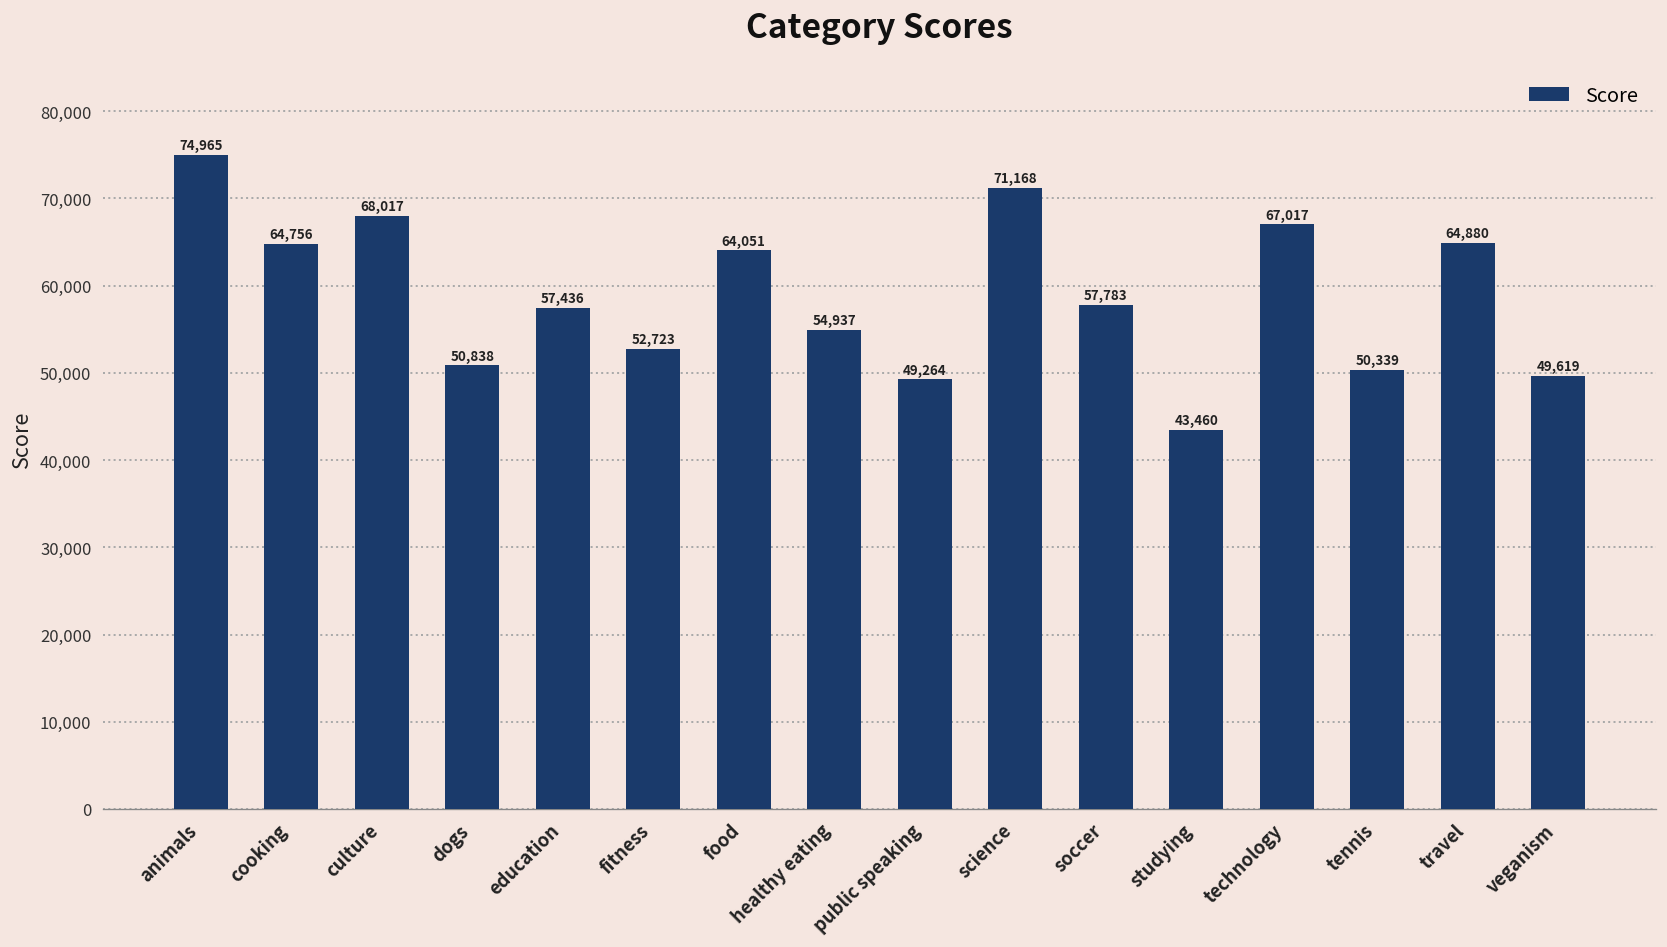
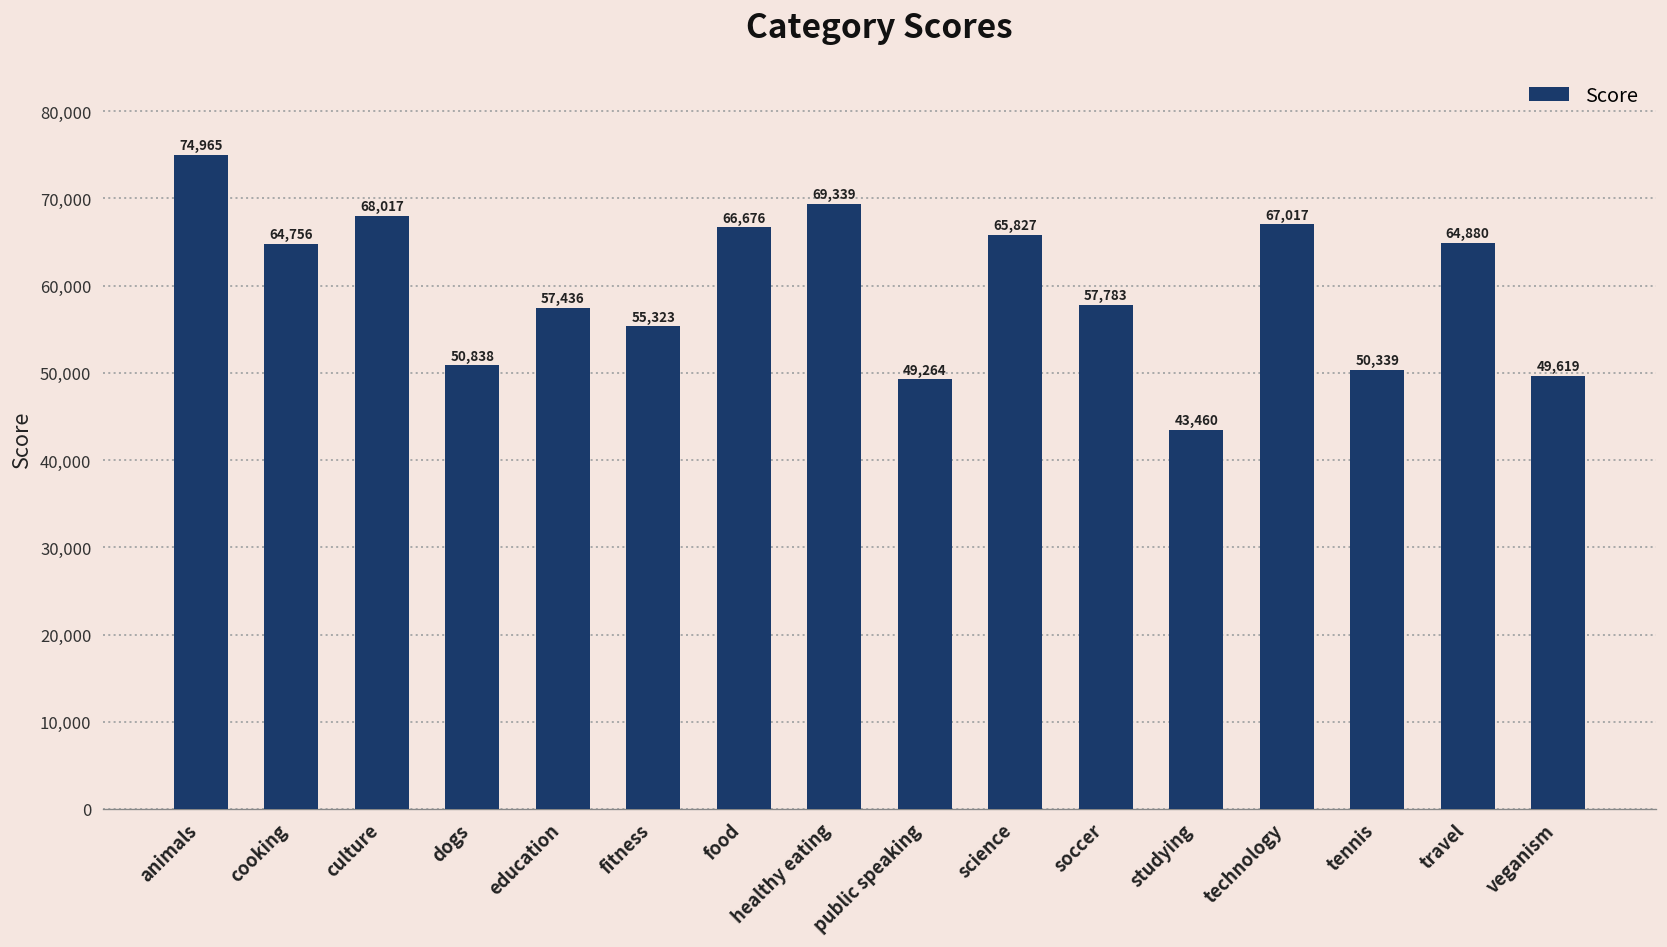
  {
    "animals": "74,965",
    "cooking": "64,756",
    "culture": "68,017",
    "dogs": "50,838",
    "education": "57,436",
-   "fitness": "52,723",
-   "food": "64,051",
-   "healthy eating": "54,937",
+   "fitness": "55,323",
+   "food": "66,676",
+   "healthy eating": "69,339",
    "public speaking": "49,264",
-   "science": "71,168",
+   "science": "65,827",
    "soccer": "57,783",
    "studying": "43,460",
    "technology": "67,017",
    "tennis": "50,339",
    "travel": "64,880",
    "veganism": "49,619"
  }
